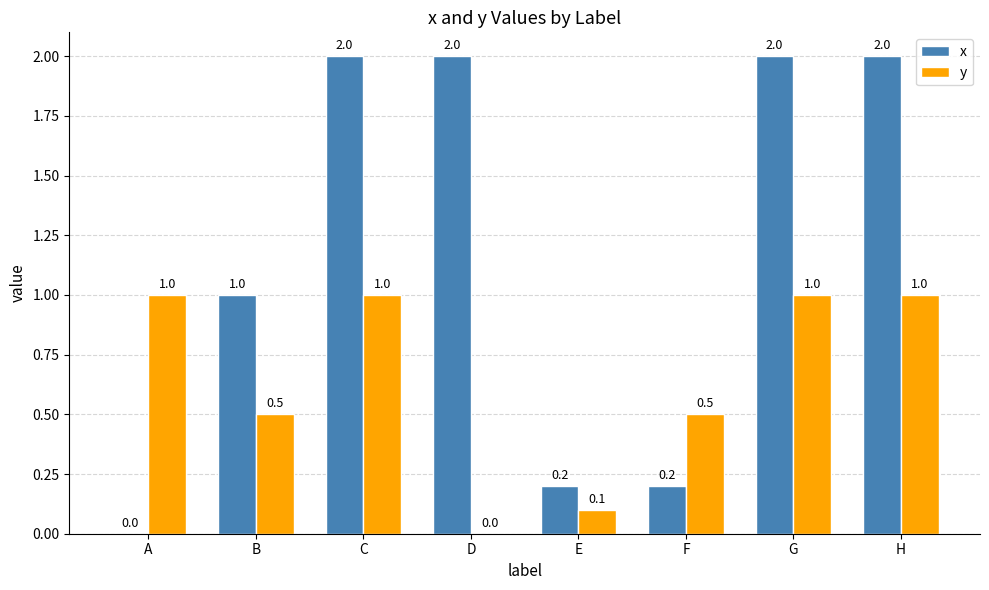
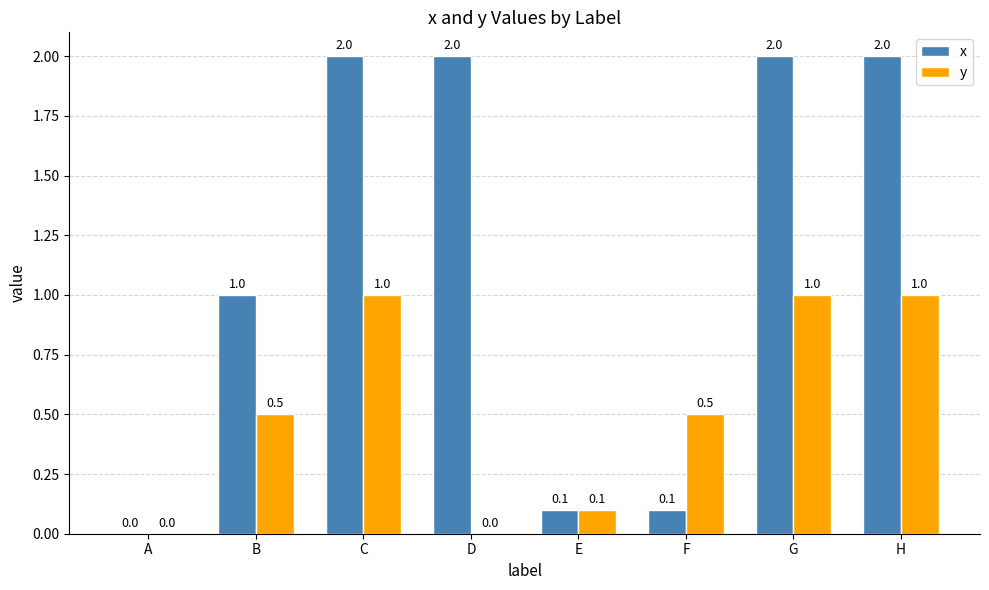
  {
    "x": {
      "A": 0.0,
      "B": 1.0,
      "C": 2.0,
      "D": 2.0,
-     "E": 0.2,
-     "F": 0.2,
+     "E": 0.1,
+     "F": 0.1,
      "G": 2.0,
      "H": 2.0
    },
    "y": {
-     "A": 1.0,
+     "A": 0.0,
      "B": 0.5,
      "C": 1.0,
      "D": 0.0,
      "E": 0.1,
      "F": 0.5,
      "G": 1.0,
      "H": 1.0
    }
  }
